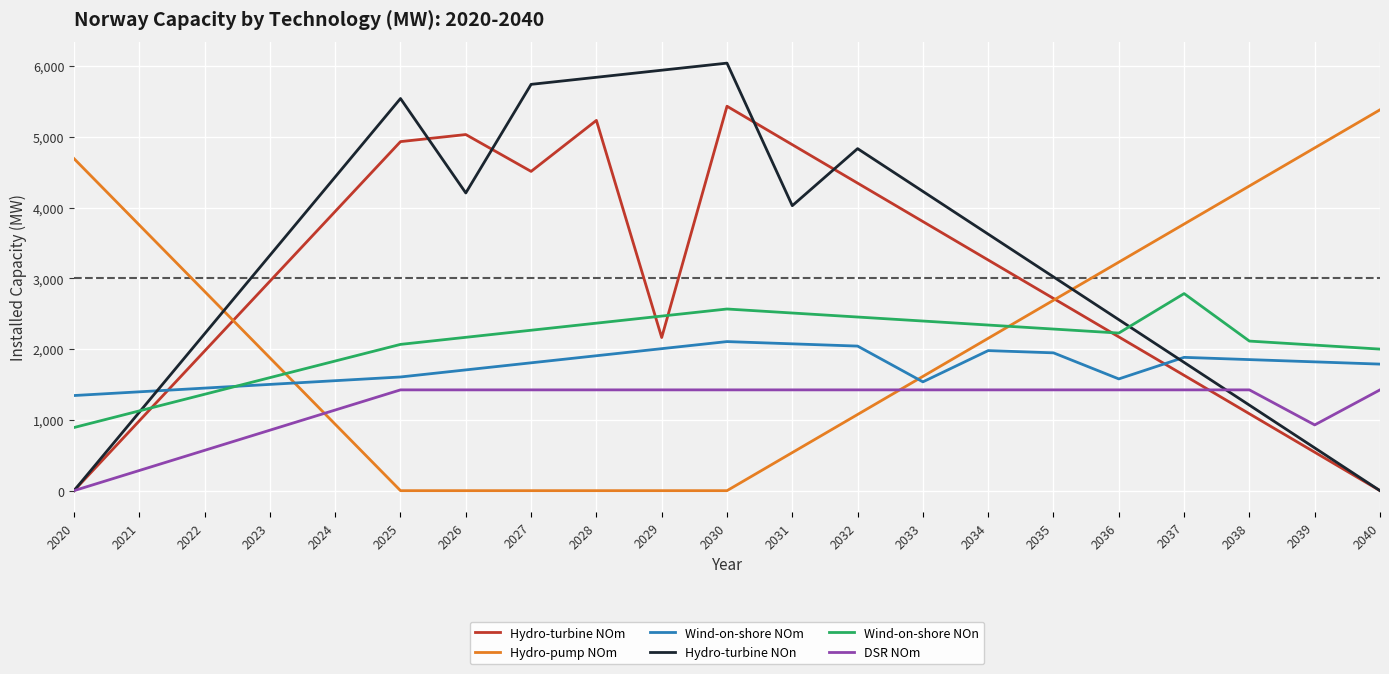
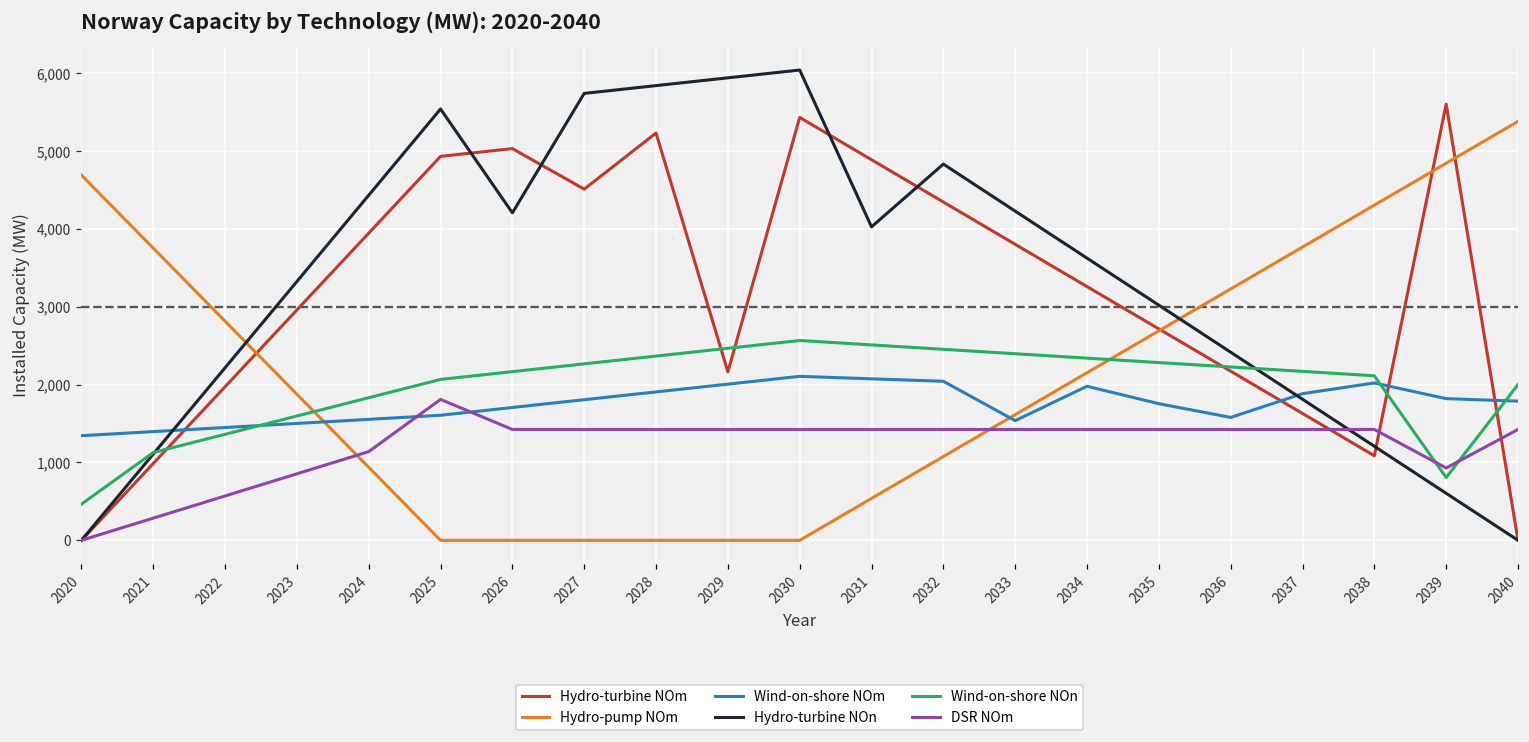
  {
    "Hydro-turbine NOm": {
      "2021": "1,000",
      "2022": "2,000",
      "2023": "3,000",
      "2024": "3,900",
      "2025": "4,900",
      "2026": "5,000",
      "2027": "4,500",
      "2028": "5,200",
      "2029": "2,200",
      "2030": "5,400",
      "2031": "4,900",
      "2032": "4,300",
      "2033": "3,800",
      "2034": "3,300",
      "2036": "2,200",
      "2037": "1,600",
      "2038": "1,100",
-     "2039": "500"
+     "2039": "5,600"
    },
    "Hydro-pump NOm": {
      "2020": "4,700",
      "2021": "3,800",
      "2022": "2,800",
      "2023": "1,900",
      "2024": "900",
      "2025": "0",
      "2026": "0",
      "2027": "0",
      "2028": "0",
      "2029": "0",
      "2030": "0",
      "2031": "500",
      "2032": "1,100",
      "2033": "1,600",
      "2034": "2,200",
      "2036": "3,200",
      "2037": "3,800",
      "2038": "4,300",
      "2039": "4,800",
      "2040": "5,400"
    },
    "Wind-on-shore NOm": {
      "2020": "1,300",
      "2021": "1,400",
      "2022": "1,400",
      "2023": "1,500",
      "2024": "1,600",
      "2025": "1,600",
      "2026": "1,700",
      "2027": "1,800",
      "2028": "1,900",
      "2029": "2,000",
      "2030": "2,100",
      "2031": "2,100",
      "2032": "2,000",
      "2033": "1,500",
      "2034": "2,000",
-     "2035": "1,900",
+     "2035": "1,800",
      "2036": "1,600",
      "2037": "1,900",
-     "2038": "1,900",
+     "2038": "2,000",
      "2039": "1,800",
      "2040": "1,800"
    },
    "Hydro-turbine NOn": {
      "2022": "2,200",
      "2023": "3,300",
      "2024": "4,400",
      "2025": "5,500",
      "2026": "4,200",
      "2027": "5,700",
      "2028": "5,800",
      "2029": "5,900",
      "2030": "6,000",
      "2031": "4,000",
      "2032": "4,800",
      "2033": "4,200",
      "2034": "3,600",
      "2035": "3,000",
      "2036": "2,400",
      "2037": "1,800",
      "2038": "1,200",
      "2039": "600"
    },
    "Wind-on-shore NOn": {
-     "2020": "900",
+     "2020": "500",
      "2022": "1,400",
      "2023": "1,600",
      "2024": "1,800",
      "2025": "2,100",
      "2026": "2,200",
      "2027": "2,300",
      "2028": "2,400",
      "2029": "2,500",
      "2030": "2,600",
      "2031": "2,500",
      "2032": "2,500",
      "2033": "2,400",
      "2034": "2,300",
      "2035": "2,300",
      "2036": "2,200",
-     "2037": "2,800",
+     "2037": "2,200",
      "2038": "2,100",
-     "2039": "2,100",
+     "2039": "800",
      "2040": "2,000"
    },
    "DSR NOm": {
      "2021": "300",
      "2022": "600",
      "2023": "900",
      "2024": "1,100",
-     "2025": "1,400",
+     "2025": "1,800",
      "2026": "1,400",
      "2027": "1,400",
      "2028": "1,400",
      "2029": "1,400",
      "2030": "1,400",
      "2031": "1,400",
      "2032": "1,400",
      "2033": "1,400",
      "2034": "1,400",
      "2035": "1,400",
      "2036": "1,400",
      "2037": "1,400",
      "2038": "1,400",
      "2039": "900",
      "2040": "1,400"
    }
  }
